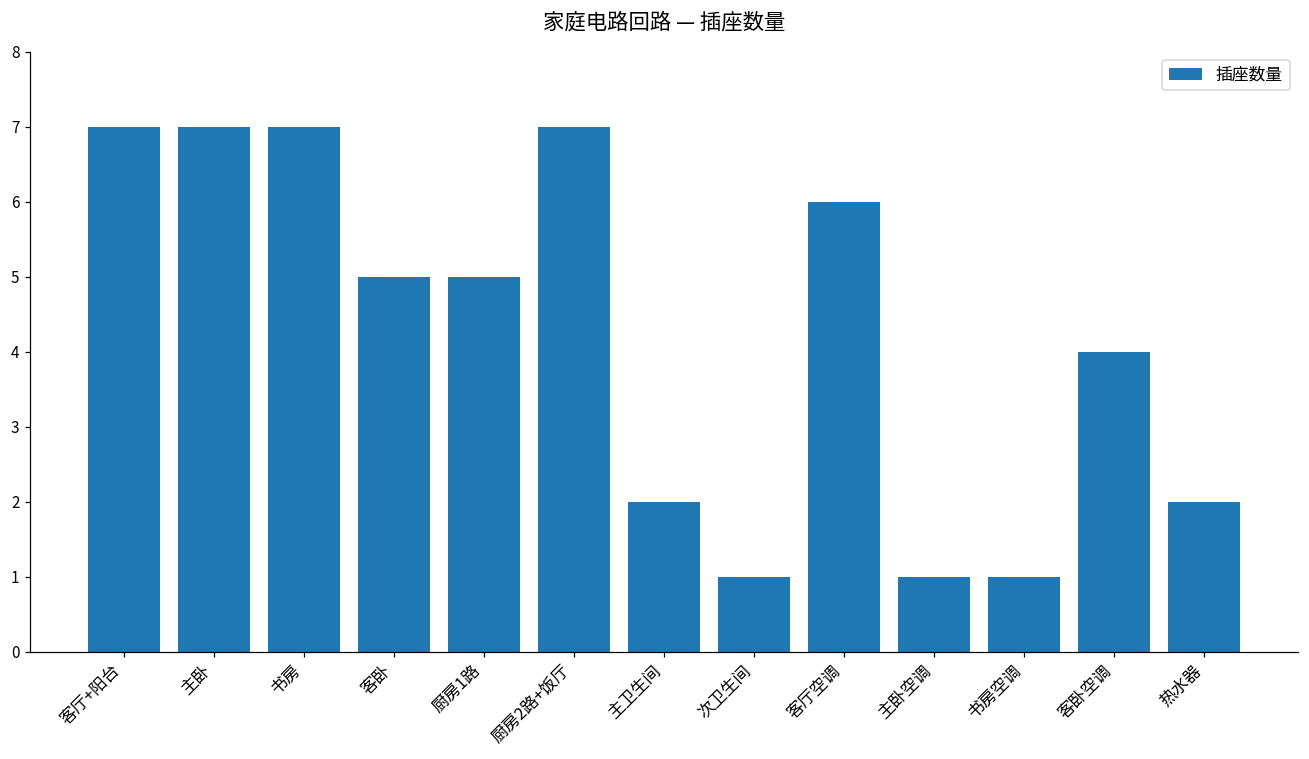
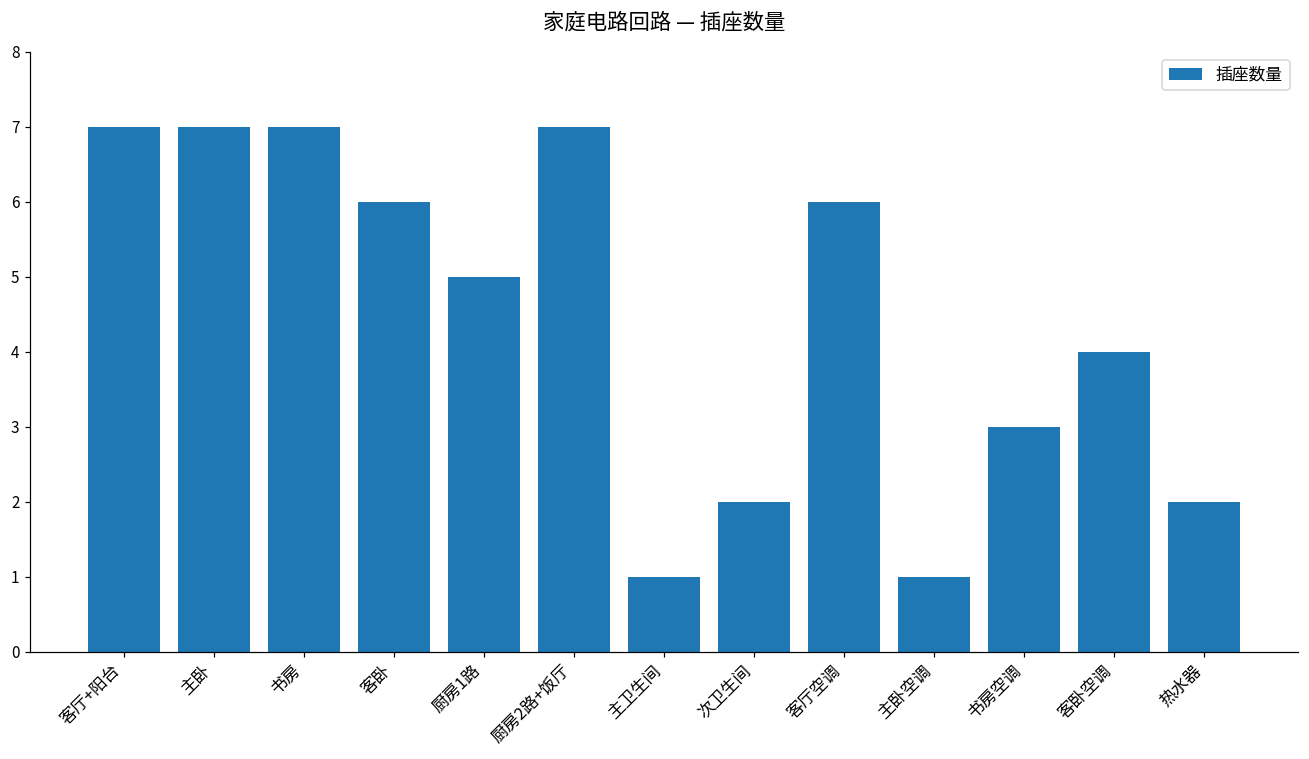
  {
    "客厅+阳台": 7,
    "主卧": 7,
    "书房": 7,
-   "客卧": 5,
+   "客卧": 6,
    "厨房1路": 5,
    "厨房2路+饭厅": 7,
-   "主卫生间": 2,
-   "次卫生间": 1,
+   "主卫生间": 1,
+   "次卫生间": 2,
    "客厅空调": 6,
    "主卧空调": 1,
-   "书房空调": 1,
+   "书房空调": 3,
    "客卧空调": 4,
    "热水器": 2
  }
